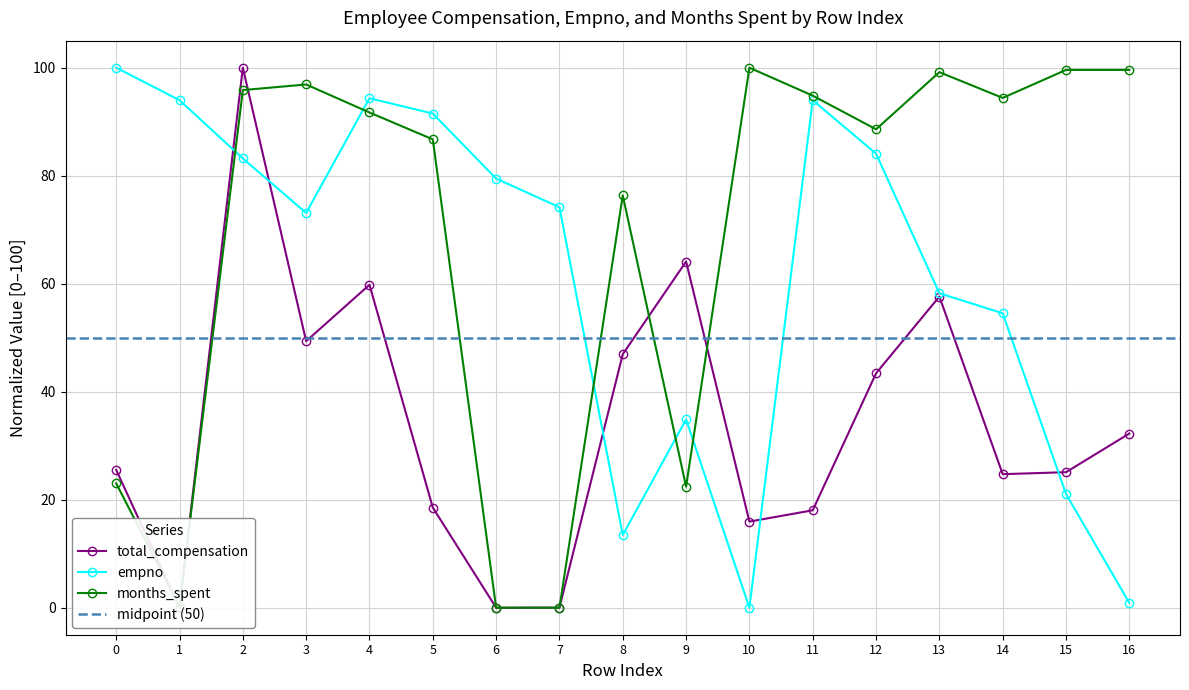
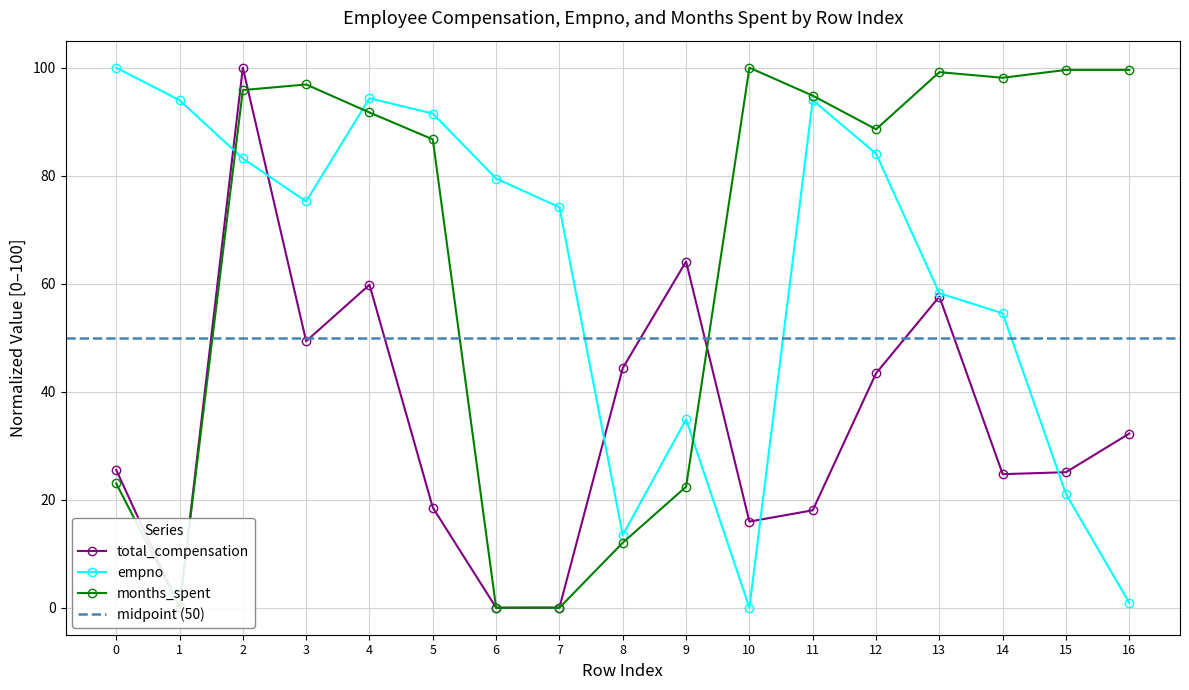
  {
    "total_compensation": {
      "0": 26,
      "2": 100,
      "3": 49,
      "4": 60,
      "5": 19,
-     "8": 47,
+     "8": 44,
      "9": 64,
      "10": 16,
      "11": 18,
      "12": 43,
      "13": 58,
      "14": 25,
      "15": 25,
      "16": 32
    },
    "empno": {
      "0": 100,
      "1": 94,
      "2": 83,
-     "3": 73,
+     "3": 75,
      "4": 94,
      "5": 92,
      "6": 79,
      "7": 74,
      "8": 13,
      "9": 35,
      "10": 0,
      "11": 94,
      "12": 84,
      "13": 58,
      "14": 55,
      "15": 21,
      "16": 1
    },
    "months_spent": {
      "0": 23,
      "2": 96,
      "3": 97,
      "4": 92,
      "5": 87,
-     "8": 76,
+     "8": 12,
      "9": 22,
      "10": 100,
      "11": 95,
      "12": 89,
      "13": 99,
-     "14": 94,
+     "14": 98,
      "15": 100,
      "16": 100
    }
  }
